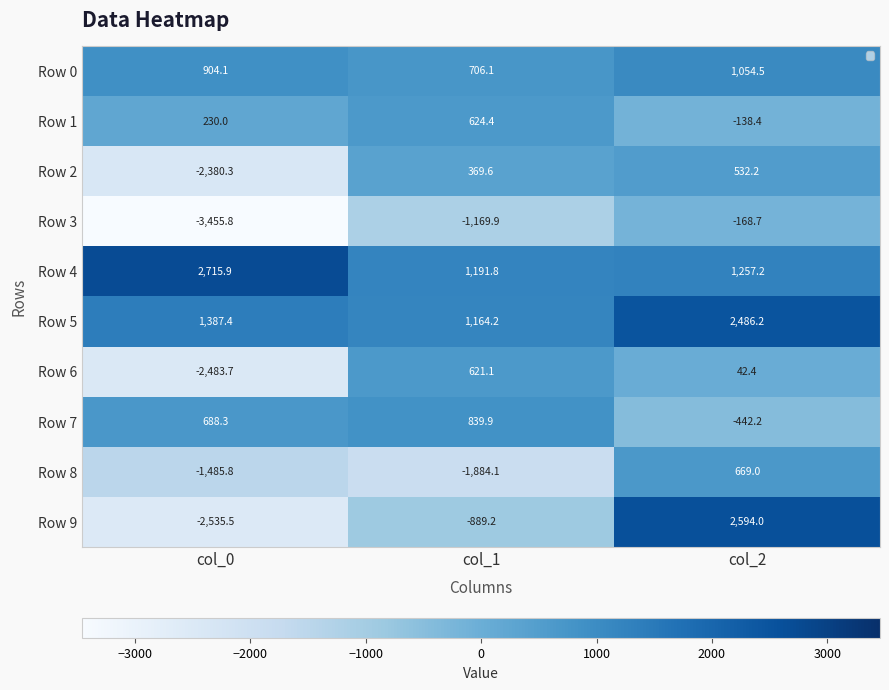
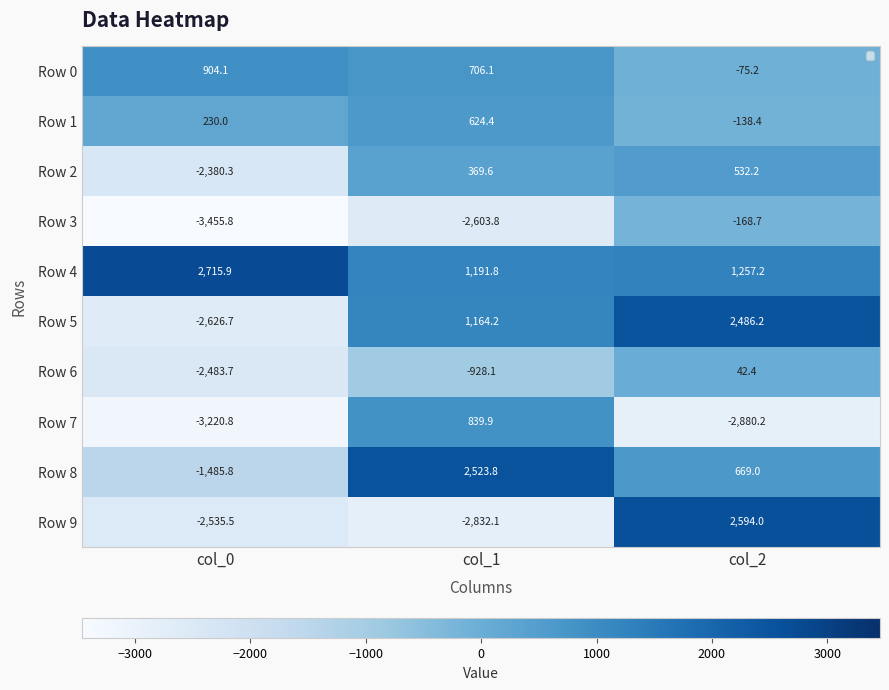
  {
    "Row 0": {
      "col_0": "904.1",
      "col_1": "706.1",
-     "col_2": "1,054.5"
+     "col_2": "-75.2"
    },
    "Row 1": {
      "col_0": "230.0",
      "col_1": "624.4",
      "col_2": "-138.4"
    },
    "Row 2": {
      "col_0": "-2,380.3",
      "col_1": "369.6",
      "col_2": "532.2"
    },
    "Row 3": {
      "col_0": "-3,455.8",
-     "col_1": "-1,169.9",
+     "col_1": "-2,603.8",
      "col_2": "-168.7"
    },
    "Row 4": {
      "col_0": "2,715.9",
      "col_1": "1,191.8",
      "col_2": "1,257.2"
    },
    "Row 5": {
-     "col_0": "1,387.4",
+     "col_0": "-2,626.7",
      "col_1": "1,164.2",
      "col_2": "2,486.2"
    },
    "Row 6": {
      "col_0": "-2,483.7",
-     "col_1": "621.1",
+     "col_1": "-928.1",
      "col_2": "42.4"
    },
    "Row 7": {
-     "col_0": "688.3",
+     "col_0": "-3,220.8",
      "col_1": "839.9",
-     "col_2": "-442.2"
+     "col_2": "-2,880.2"
    },
    "Row 8": {
      "col_0": "-1,485.8",
-     "col_1": "-1,884.1",
+     "col_1": "2,523.8",
      "col_2": "669.0"
    },
    "Row 9": {
      "col_0": "-2,535.5",
-     "col_1": "-889.2",
+     "col_1": "-2,832.1",
      "col_2": "2,594.0"
    }
  }
